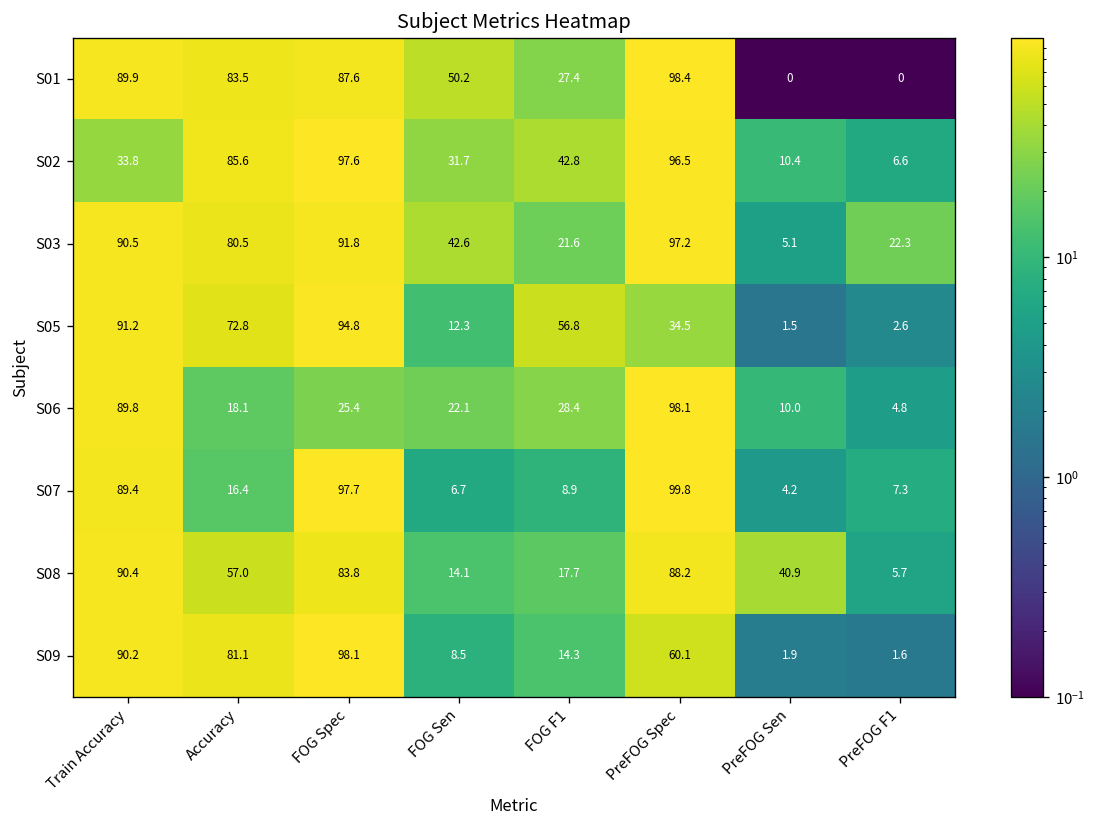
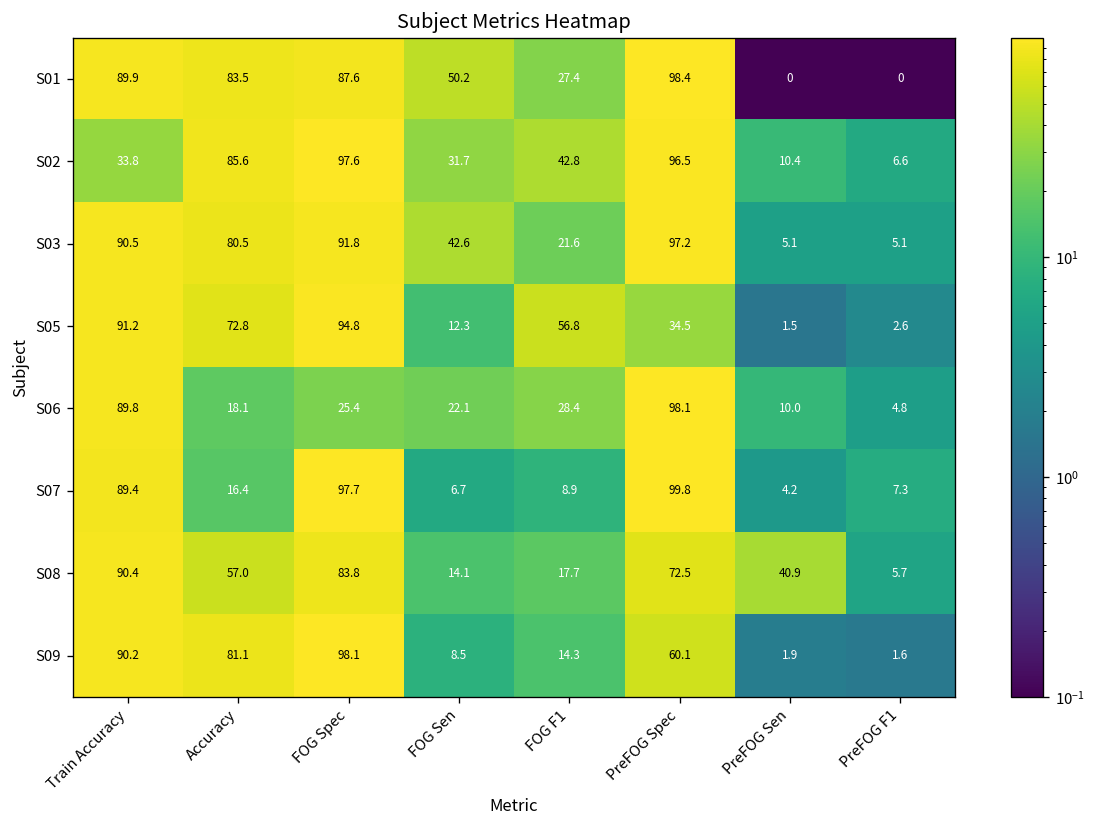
  {
    "S01": {
      "Train Accuracy": 89.9,
      "Accuracy": 83.5,
      "FOG Spec": 87.6,
      "FOG Sen": 50.2,
      "FOG F1": 27.4,
      "PreFOG Spec": 98.4,
      "PreFOG Sen": 0,
      "PreFOG F1": 0
    },
    "S02": {
      "Train Accuracy": 33.8,
      "Accuracy": 85.6,
      "FOG Spec": 97.6,
      "FOG Sen": 31.7,
      "FOG F1": 42.8,
      "PreFOG Spec": 96.5,
      "PreFOG Sen": 10.4,
      "PreFOG F1": 6.6
    },
    "S03": {
      "Train Accuracy": 90.5,
      "Accuracy": 80.5,
      "FOG Spec": 91.8,
      "FOG Sen": 42.6,
      "FOG F1": 21.6,
      "PreFOG Spec": 97.2,
      "PreFOG Sen": 5.1,
-     "PreFOG F1": 22.3
+     "PreFOG F1": 5.1
    },
    "S05": {
      "Train Accuracy": 91.2,
      "Accuracy": 72.8,
      "FOG Spec": 94.8,
      "FOG Sen": 12.3,
      "FOG F1": 56.8,
      "PreFOG Spec": 34.5,
      "PreFOG Sen": 1.5,
      "PreFOG F1": 2.6
    },
    "S06": {
      "Train Accuracy": 89.8,
      "Accuracy": 18.1,
      "FOG Spec": 25.4,
      "FOG Sen": 22.1,
      "FOG F1": 28.4,
      "PreFOG Spec": 98.1,
      "PreFOG Sen": 10.0,
      "PreFOG F1": 4.8
    },
    "S07": {
      "Train Accuracy": 89.4,
      "Accuracy": 16.4,
      "FOG Spec": 97.7,
      "FOG Sen": 6.7,
      "FOG F1": 8.9,
      "PreFOG Spec": 99.8,
      "PreFOG Sen": 4.2,
      "PreFOG F1": 7.3
    },
    "S08": {
      "Train Accuracy": 90.4,
      "Accuracy": 57.0,
      "FOG Spec": 83.8,
      "FOG Sen": 14.1,
      "FOG F1": 17.7,
-     "PreFOG Spec": 88.2,
+     "PreFOG Spec": 72.5,
      "PreFOG Sen": 40.9,
      "PreFOG F1": 5.7
    },
    "S09": {
      "Train Accuracy": 90.2,
      "Accuracy": 81.1,
      "FOG Spec": 98.1,
      "FOG Sen": 8.5,
      "FOG F1": 14.3,
      "PreFOG Spec": 60.1,
      "PreFOG Sen": 1.9,
      "PreFOG F1": 1.6
    }
  }
